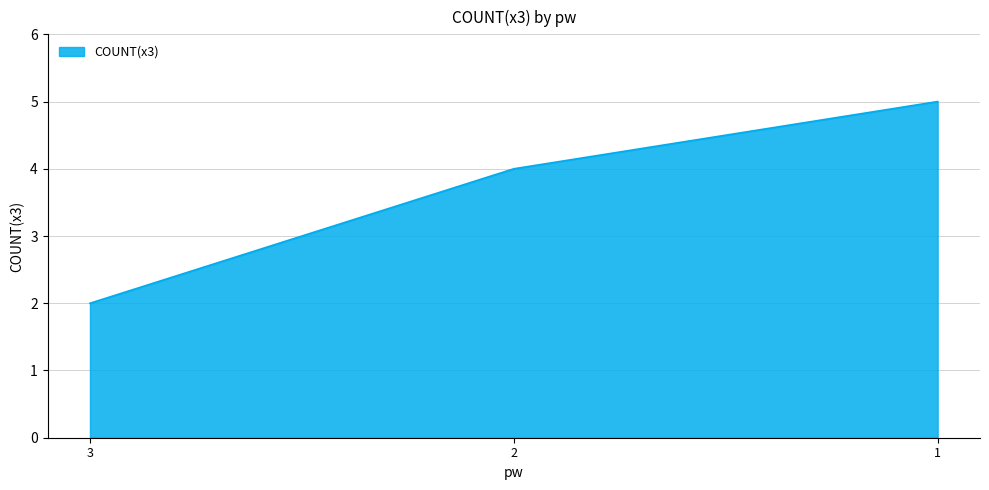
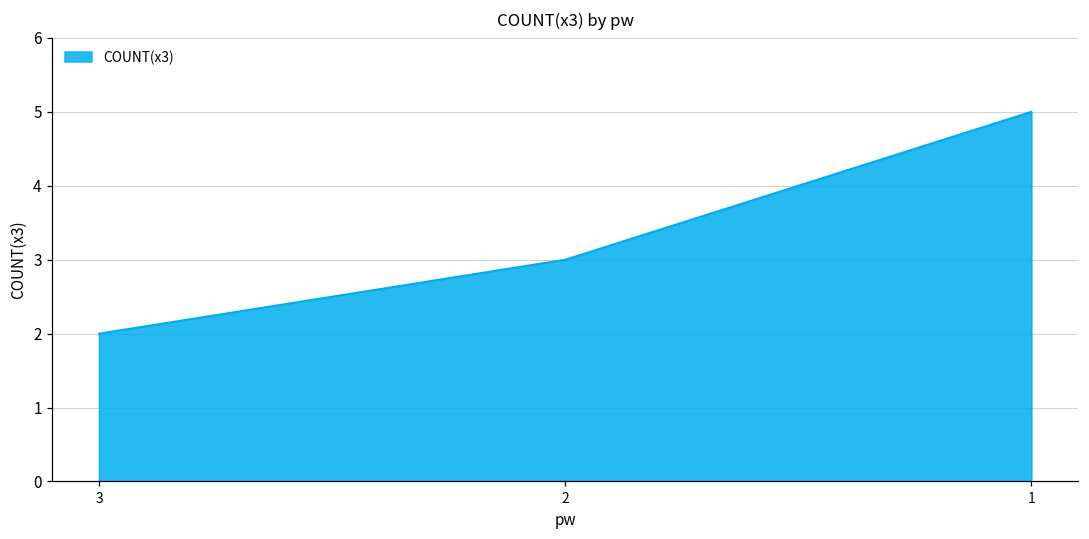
  {
    "3": 2,
-   "2": 4,
+   "2": 3,
    "1": 5
  }
